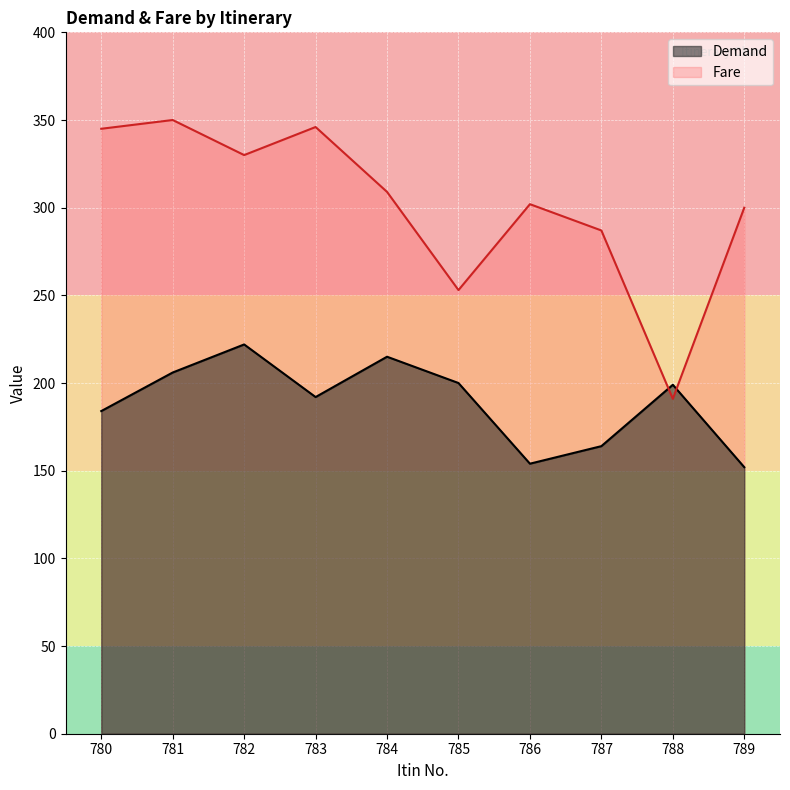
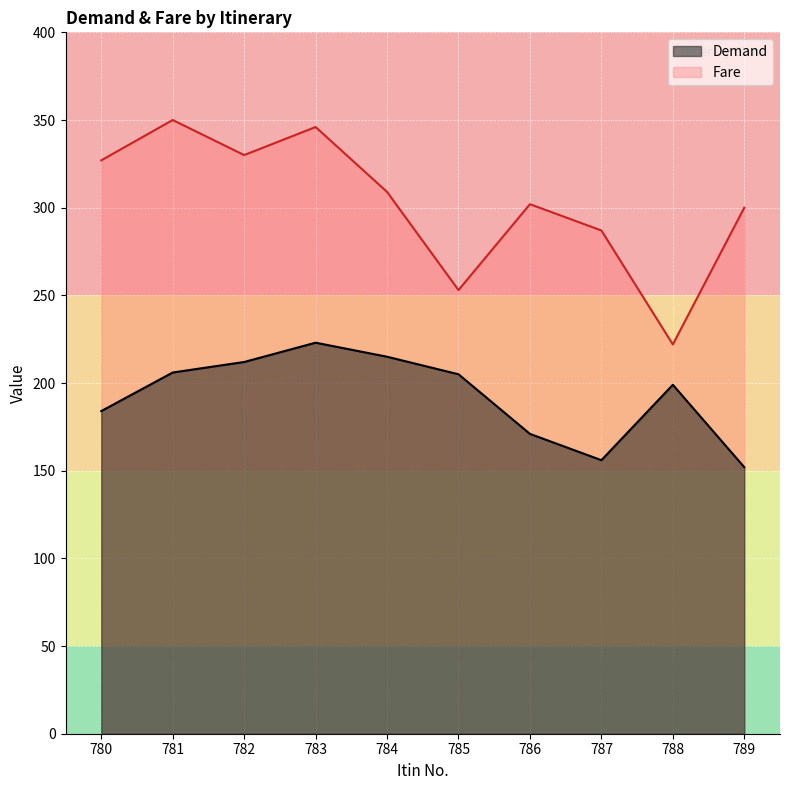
  {
    "Demand": {
      "780": 184,
      "781": 206,
-     "782": 222,
-     "783": 192,
+     "782": 212,
+     "783": 223,
      "784": 215,
-     "785": 200,
-     "786": 154,
-     "787": 164,
+     "785": 205,
+     "786": 171,
+     "787": 156,
      "788": 199,
      "789": 152
    },
    "Fare": {
-     "780": 345,
+     "780": 327,
      "781": 350,
      "782": 330,
      "783": 346,
      "784": 309,
      "785": 253,
      "786": 302,
      "787": 287,
-     "788": 191,
+     "788": 222,
      "789": 300
    }
  }
